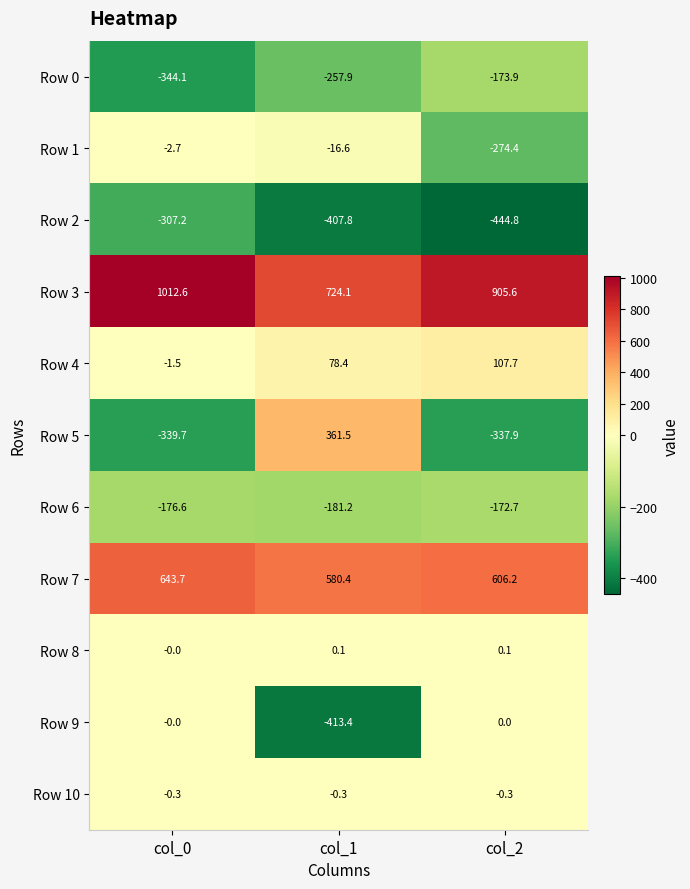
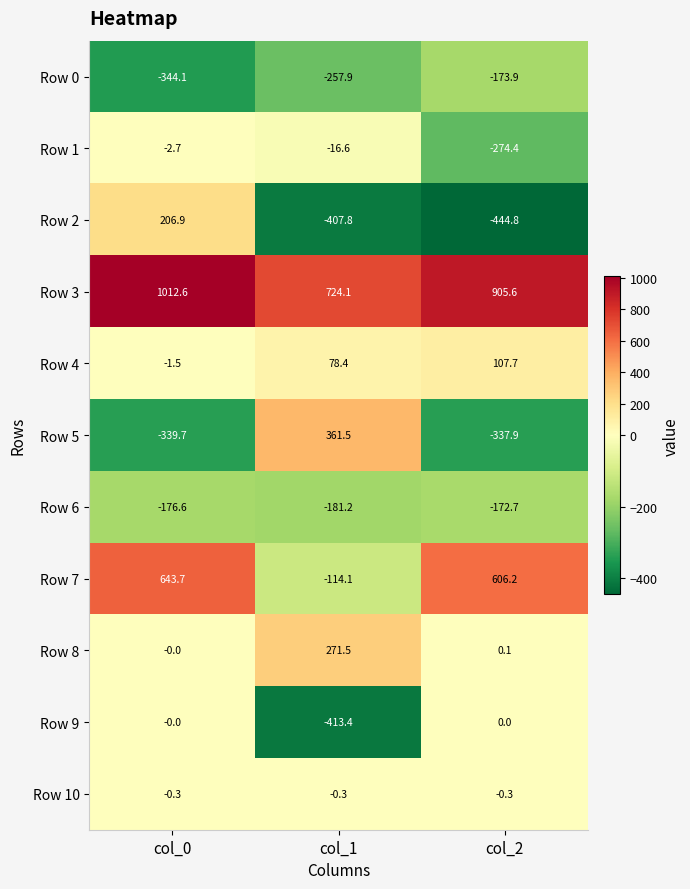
  {
    "Row 0": {
      "col_0": -344.1,
      "col_1": -257.9,
      "col_2": -173.9
    },
    "Row 1": {
      "col_0": -2.7,
      "col_1": -16.6,
      "col_2": -274.4
    },
    "Row 2": {
-     "col_0": -307.2,
+     "col_0": 206.9,
      "col_1": -407.8,
      "col_2": -444.8
    },
    "Row 3": {
      "col_0": 1012.6,
      "col_1": 724.1,
      "col_2": 905.6
    },
    "Row 4": {
      "col_0": -1.5,
      "col_1": 78.4,
      "col_2": 107.7
    },
    "Row 5": {
      "col_0": -339.7,
      "col_1": 361.5,
      "col_2": -337.9
    },
    "Row 6": {
      "col_0": -176.6,
      "col_1": -181.2,
      "col_2": -172.7
    },
    "Row 7": {
      "col_0": 643.7,
-     "col_1": 580.4,
+     "col_1": -114.1,
      "col_2": 606.2
    },
    "Row 8": {
      "col_0": -0.0,
-     "col_1": 0.1,
+     "col_1": 271.5,
      "col_2": 0.1
    },
    "Row 9": {
      "col_0": -0.0,
      "col_1": -413.4,
      "col_2": 0.0
    },
    "Row 10": {
      "col_0": -0.3,
      "col_1": -0.3,
      "col_2": -0.3
    }
  }
